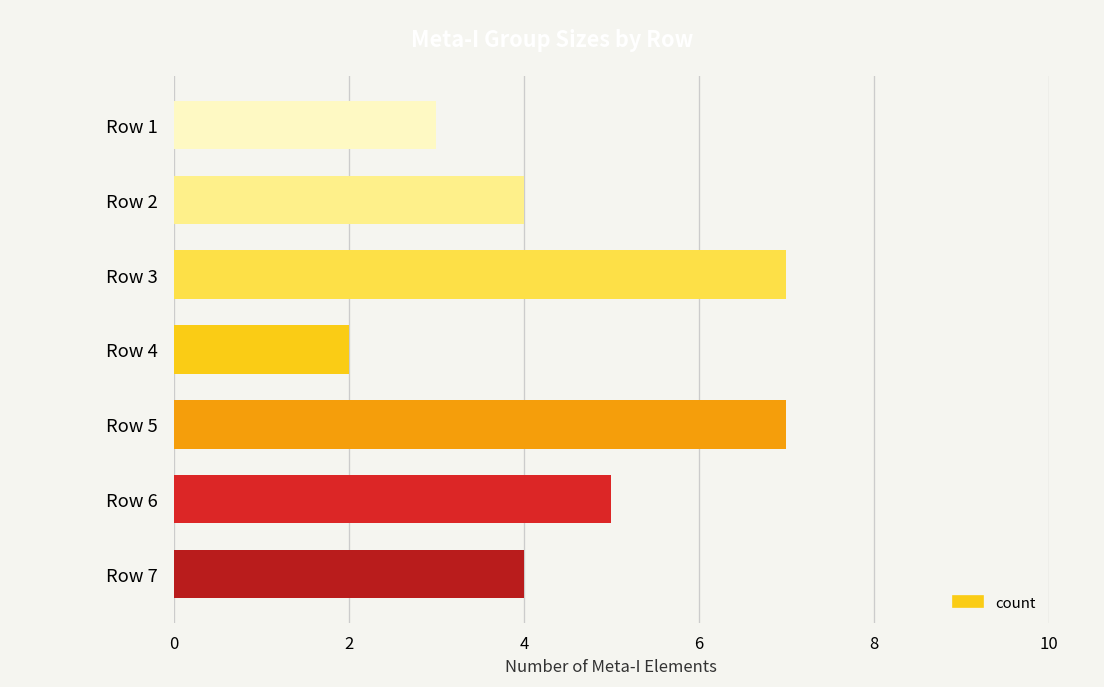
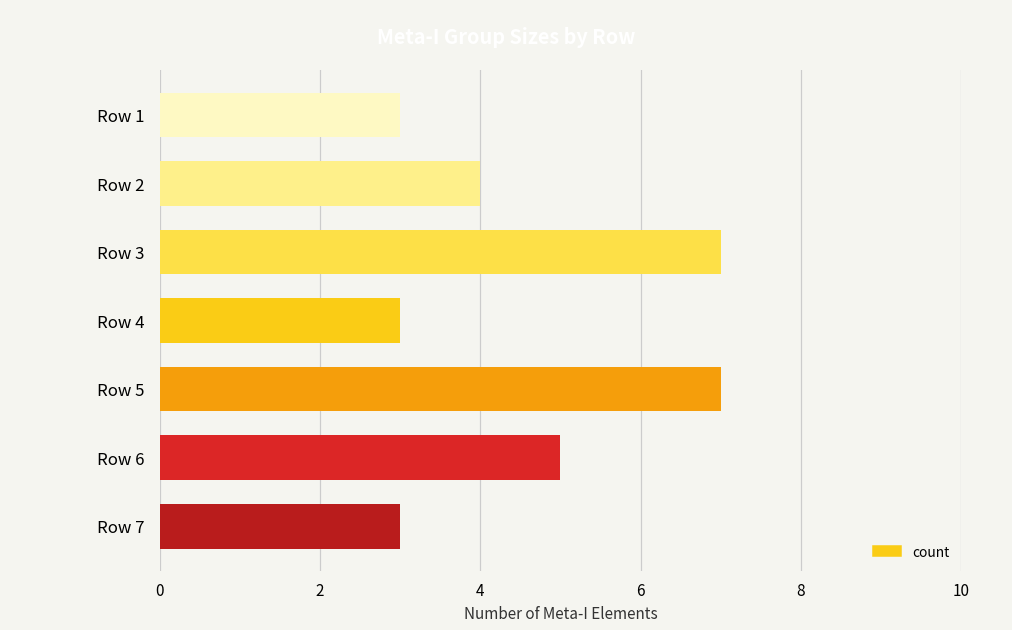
  {
    "Row 1": 3,
    "Row 2": 4,
    "Row 3": 7,
-   "Row 4": 2,
+   "Row 4": 3,
    "Row 5": 7,
    "Row 6": 5,
-   "Row 7": 4
+   "Row 7": 3
  }
